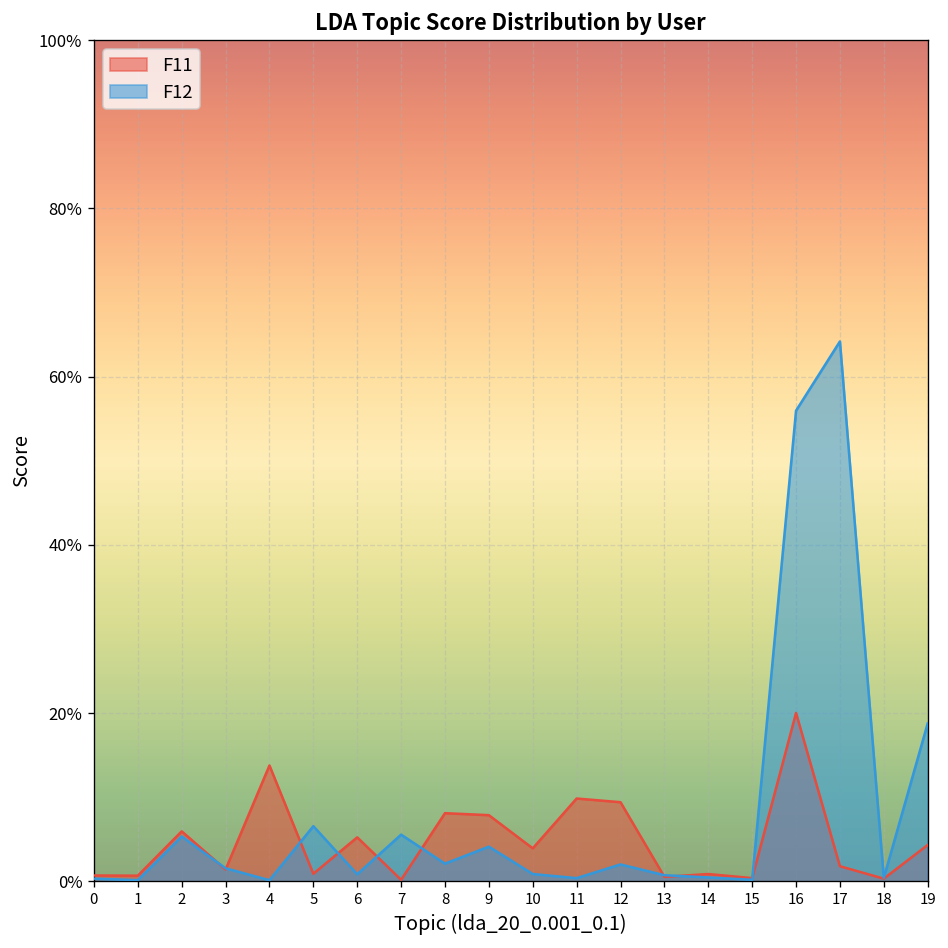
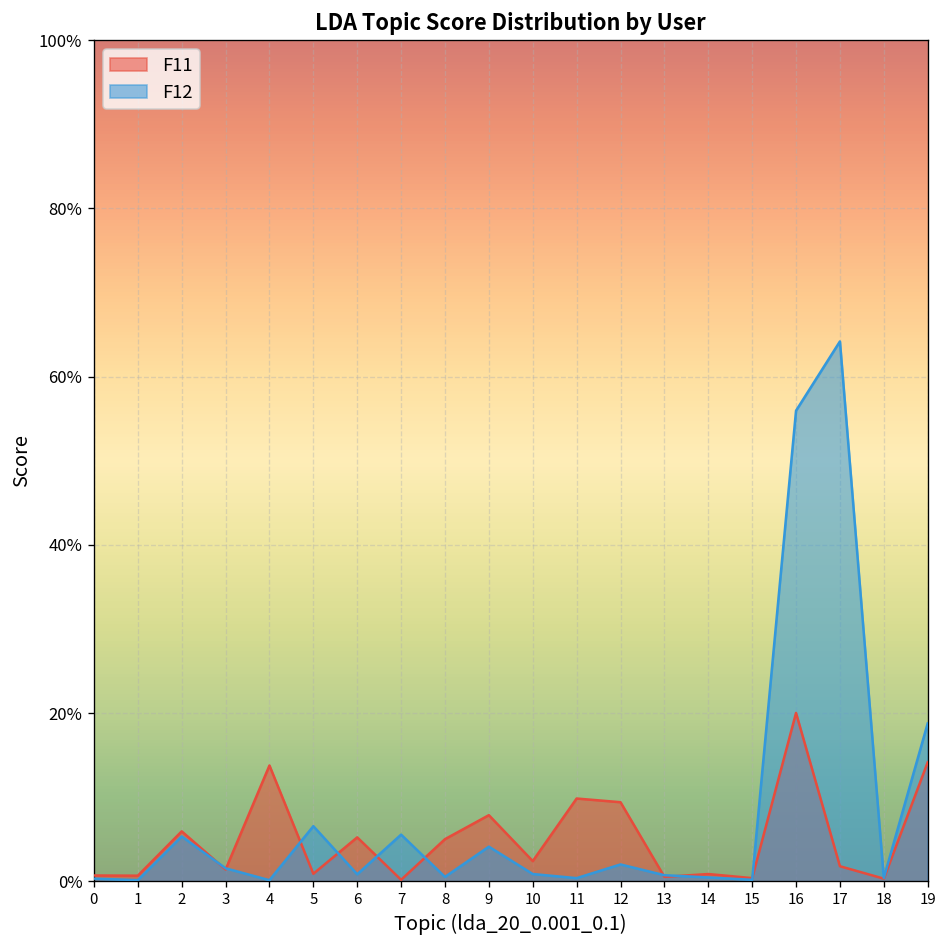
  {
    "F11": {
      "0": "1%",
      "1": "1%",
      "2": "6%",
      "4": "14%",
      "5": "1%",
      "6": "5%",
      "7": "0%",
-     "8": "8%",
+     "8": "5%",
      "9": "8%",
-     "10": "4%",
+     "10": "2%",
      "11": "10%",
      "12": "9%",
      "14": "1%",
      "16": "20%",
      "17": "2%",
-     "19": "4%"
+     "19": "14%"
    },
    "F12": {
      "0": "0%",
      "1": "0%",
      "2": "5%",
      "4": "0%",
      "5": "7%",
      "6": "1%",
      "7": "6%",
-     "8": "2%",
+     "8": "1%",
      "9": "4%",
      "10": "1%",
      "11": "0%",
      "12": "2%",
      "14": "0%",
      "16": "56%",
      "17": "64%",
      "19": "19%"
    }
  }
